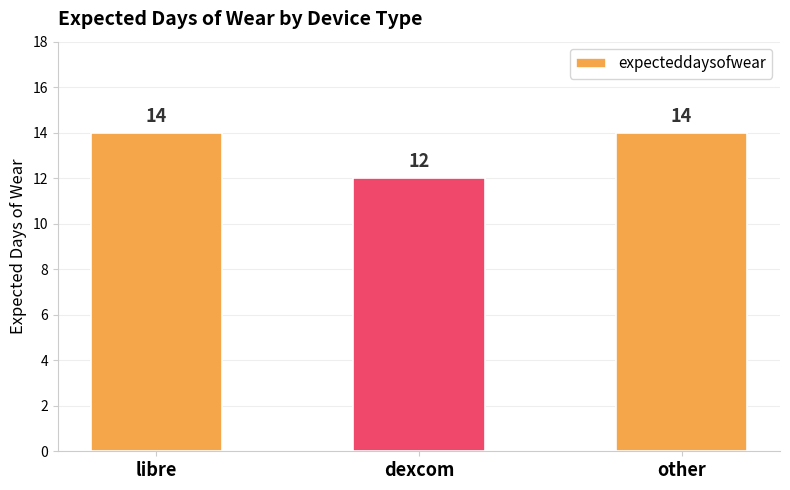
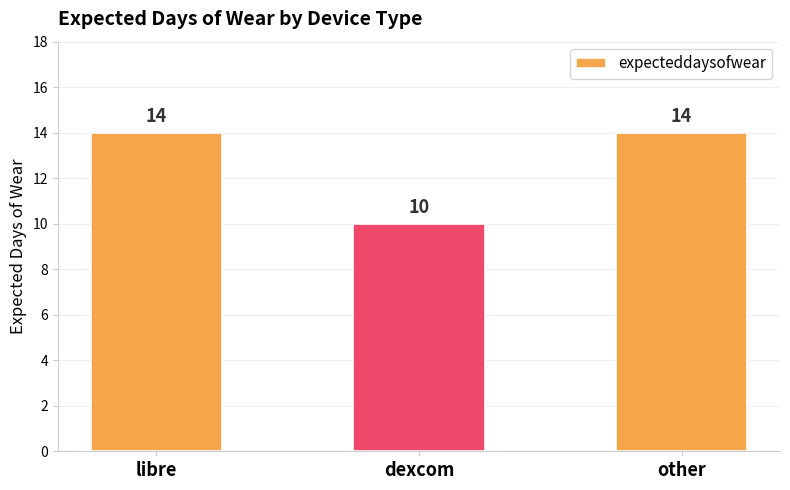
  {
    "libre": 14,
-   "dexcom": 12,
+   "dexcom": 10,
    "other": 14
  }
